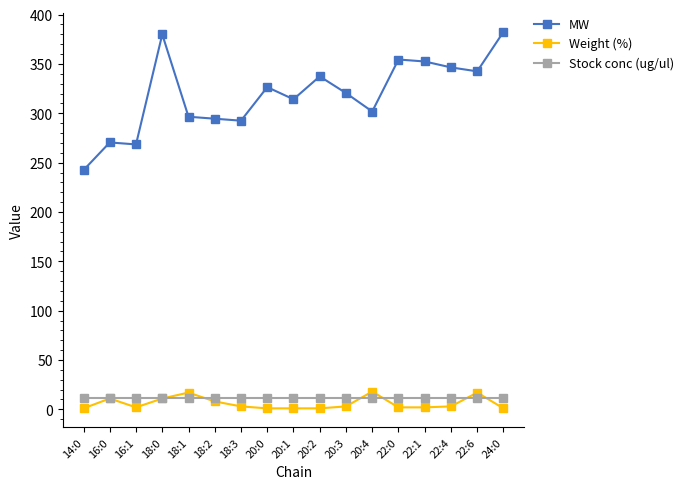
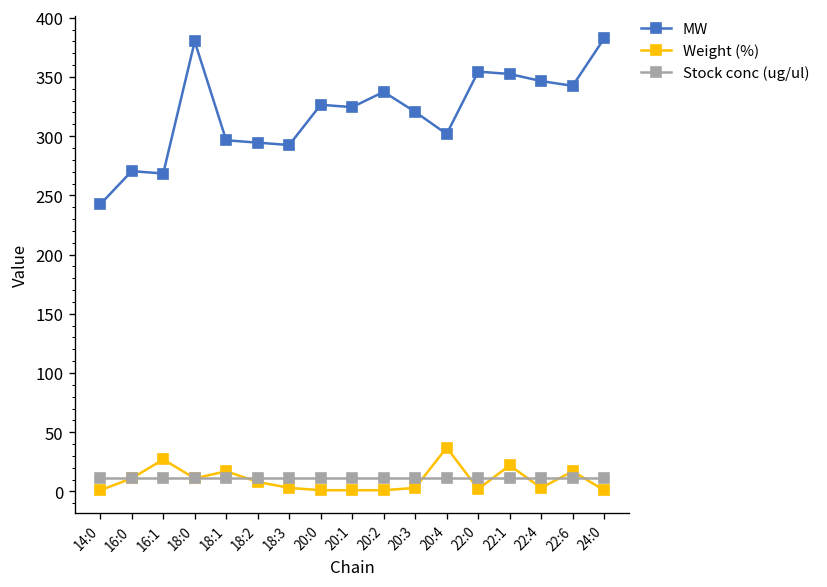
  {
    "MW": {
      "14:0": 240,
      "16:0": 270,
      "16:1": 270,
      "18:0": 380,
      "18:1": 300,
      "18:2": 290,
      "18:3": 290,
      "20:0": 330,
-     "20:1": 310,
+     "20:1": 320,
      "20:2": 340,
      "20:3": 320,
      "20:4": 300,
      "22:0": 350,
      "22:1": 350,
      "22:4": 350,
      "22:6": 340,
      "24:0": 380
    },
    "Weight (%)": {
      "14:0": 0,
-     "16:1": 0,
+     "16:1": 30,
      "18:1": 20,
      "18:2": 10,
      "18:3": 0,
      "20:0": 0,
      "20:1": 0,
      "20:2": 0,
      "20:3": 0,
-     "20:4": 20,
+     "20:4": 40,
      "22:0": 0,
-     "22:1": 0,
+     "22:1": 20,
      "22:4": 0,
      "22:6": 20,
      "24:0": 0
    },
    "Stock conc (ug/ul)": {
      "14:0": 10,
      "16:1": 10,
      "18:1": 10,
      "18:2": 10,
      "18:3": 10,
      "20:0": 10,
      "20:1": 10,
      "20:2": 10,
      "20:3": 10,
      "20:4": 10,
      "22:0": 10,
      "22:1": 10,
      "22:4": 10,
      "22:6": 10,
      "24:0": 10
    }
  }
